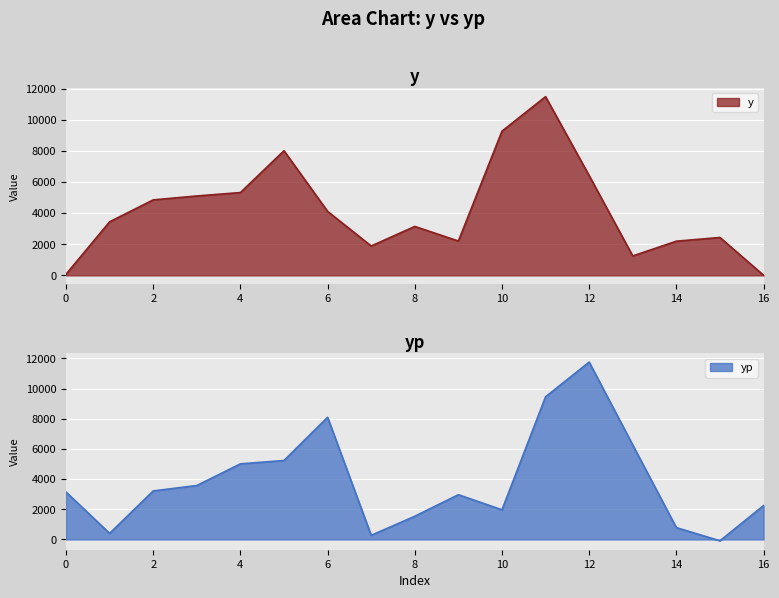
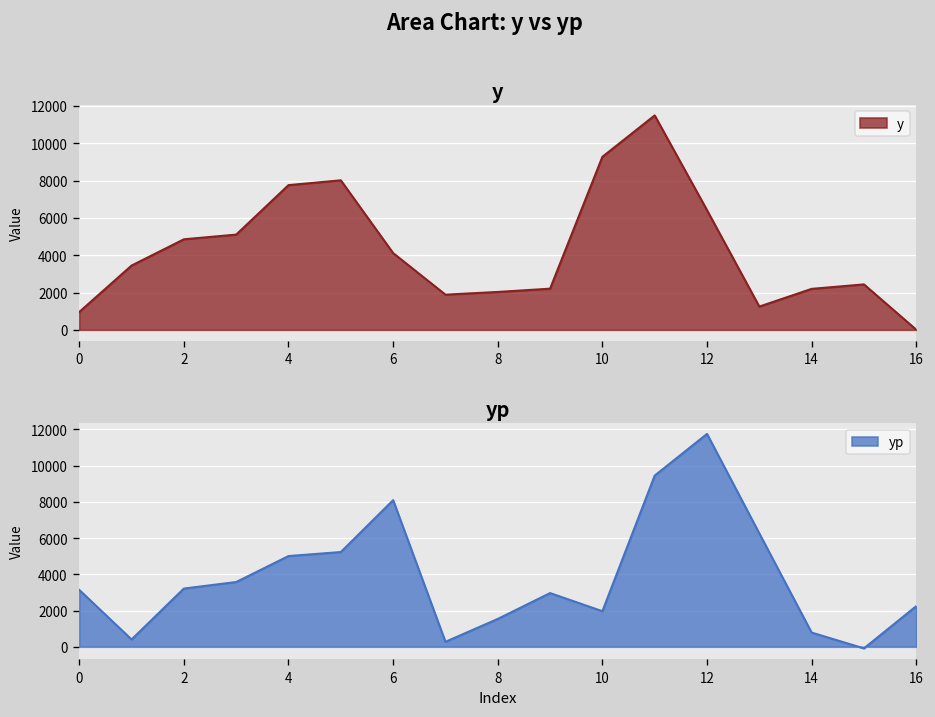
  {
    "y": {
-     "0": 100,
+     "0": 1000,
      "2": 4900,
-     "4": 5300,
+     "4": 7800,
      "6": 4100,
-     "8": 3200,
+     "8": 2000,
      "10": 9300,
      "12": 6400,
      "14": 2200,
      "16": 0
    }
  }
